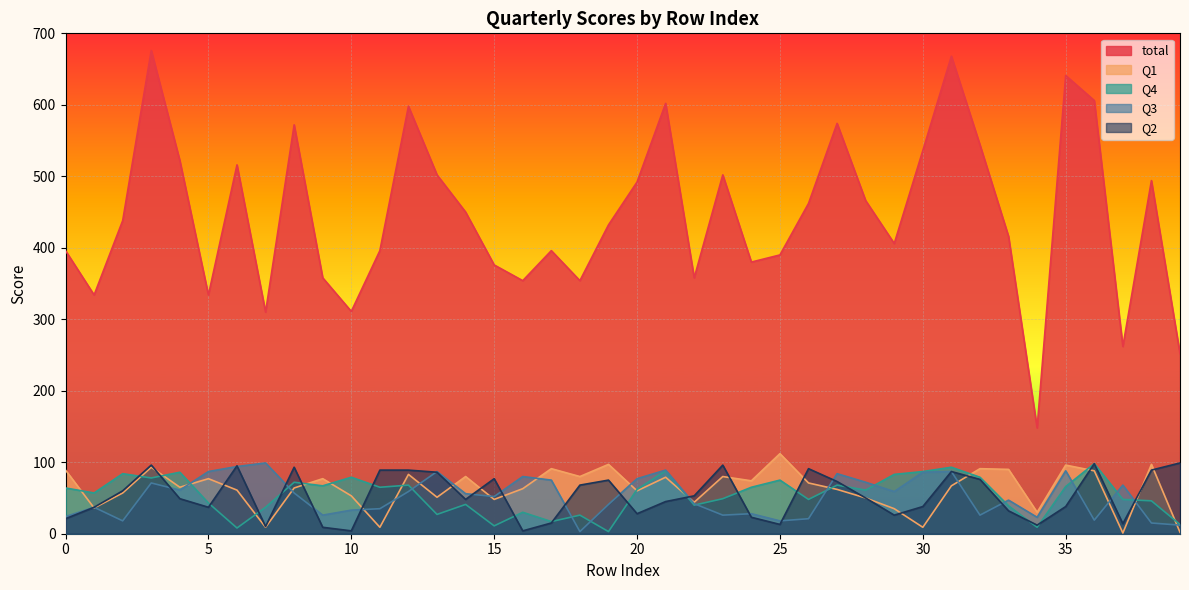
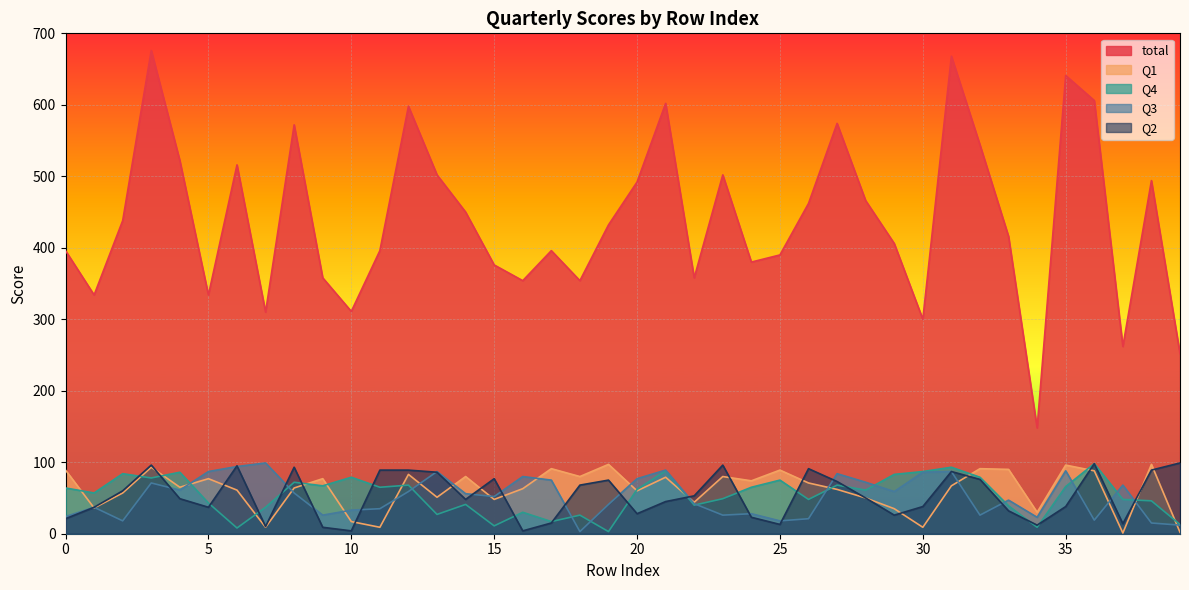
  {
    "total": {
      "0": 400,
      "5": 330,
      "10": 310,
      "15": 380,
      "20": 490,
      "25": 390,
-     "30": 540,
+     "30": 300,
      "35": 640
    },
    "Q1": {
      "0": 90,
      "5": 80,
-     "10": 50,
+     "10": 20,
      "15": 50,
-     "25": 110,
+     "25": 90,
      "30": 10,
      "35": 100
    },
    "Q2": {
      "5": 40,
      "10": 0,
      "15": 80,
      "20": 30,
      "25": 10,
      "30": 40,
      "35": 40
    }
  }
